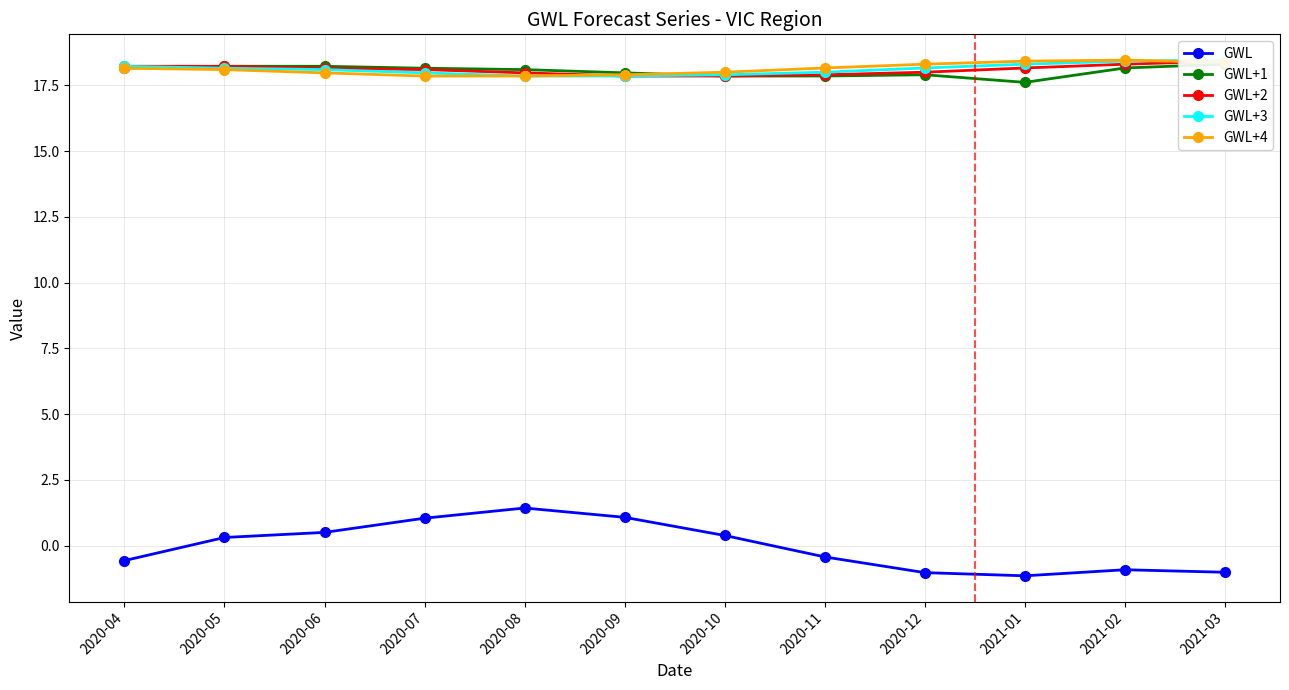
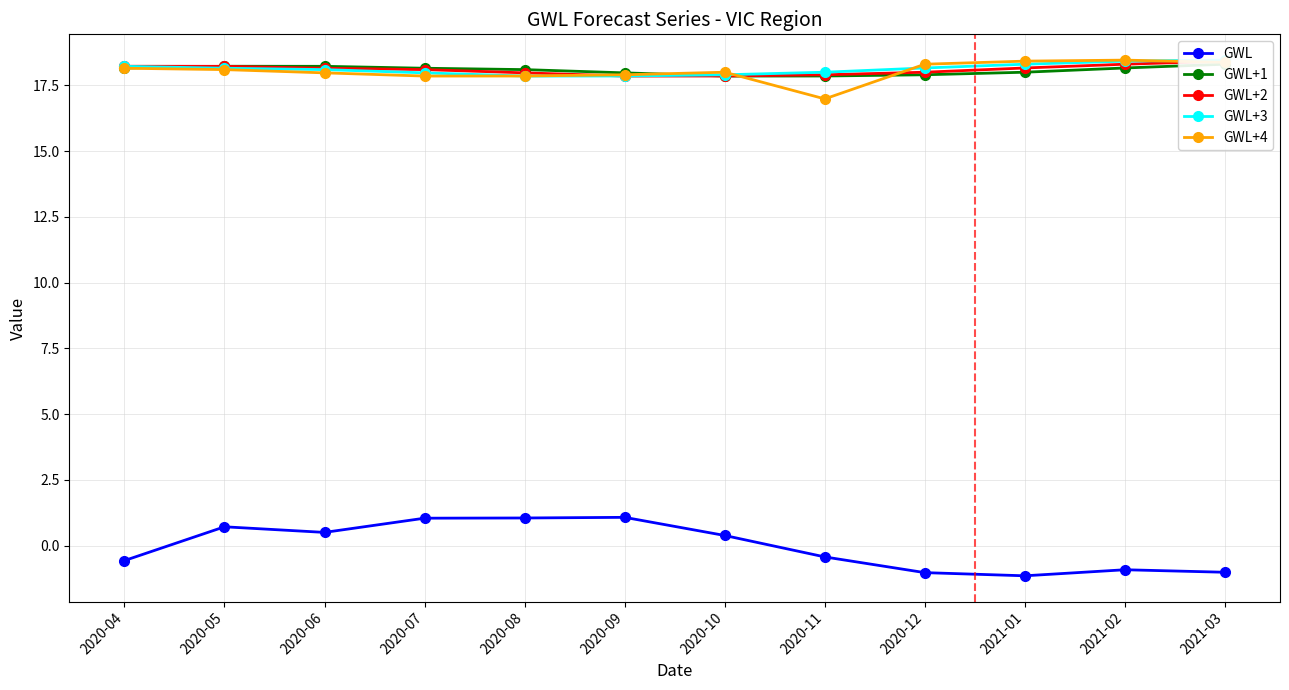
  {
    "GWL": {
      "2020-04": -0.6,
-     "2020-05": 0.3,
+     "2020-05": 0.7,
      "2020-06": 0.5,
      "2020-07": 1.0,
-     "2020-08": 1.4,
+     "2020-08": 1.0,
      "2020-09": 1.1,
      "2020-10": 0.4,
      "2020-11": -0.4,
      "2020-12": -1.0,
      "2021-01": -1.2,
      "2021-02": -0.9,
      "2021-03": -1.0
    },
    "GWL+1": {
      "2020-08": 18.1,
      "2020-12": 17.9,
-     "2021-01": 17.6,
+     "2021-01": 18.0,
      "2021-02": 18.2
    },
    "GWL+2": {
      "2020-08": 18.0,
      "2020-12": 18.0,
      "2021-01": 18.2,
      "2021-02": 18.3
    },
    "GWL+3": {
      "2020-07": 18.0,
      "2020-11": 18.0,
      "2020-12": 18.2,
      "2021-01": 18.3
    },
    "GWL+4": {
      "2020-06": 18.0,
      "2020-07": 17.9,
      "2020-10": 18.0,
-     "2020-11": 18.2,
+     "2020-11": 17.0,
      "2020-12": 18.3,
      "2021-01": 18.4
    }
  }
